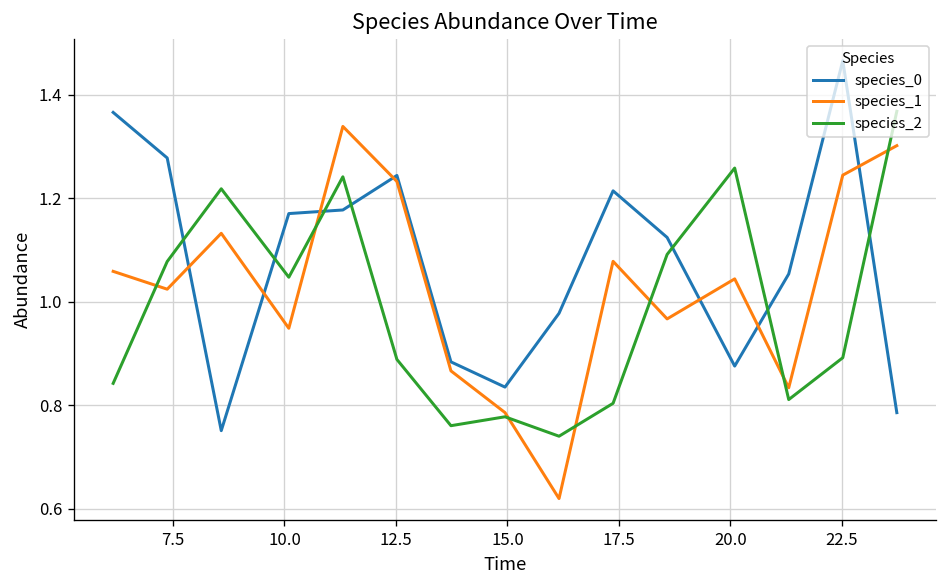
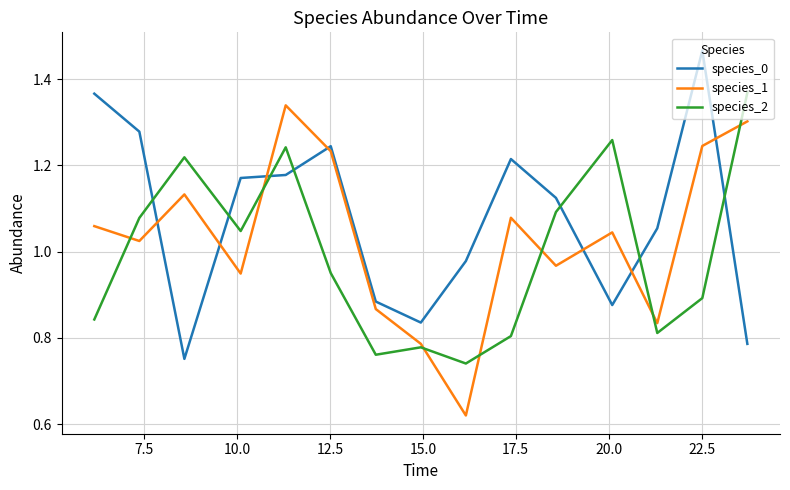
  {
    "species_0": {
      "12.5": 1.24
    },
    "species_1": {
      "12.5": 1.23,
      "22.5": 1.24
    },
    "species_2": {
-     "12.5": 0.89,
+     "12.5": 0.95,
      "22.5": 0.89
    }
  }
